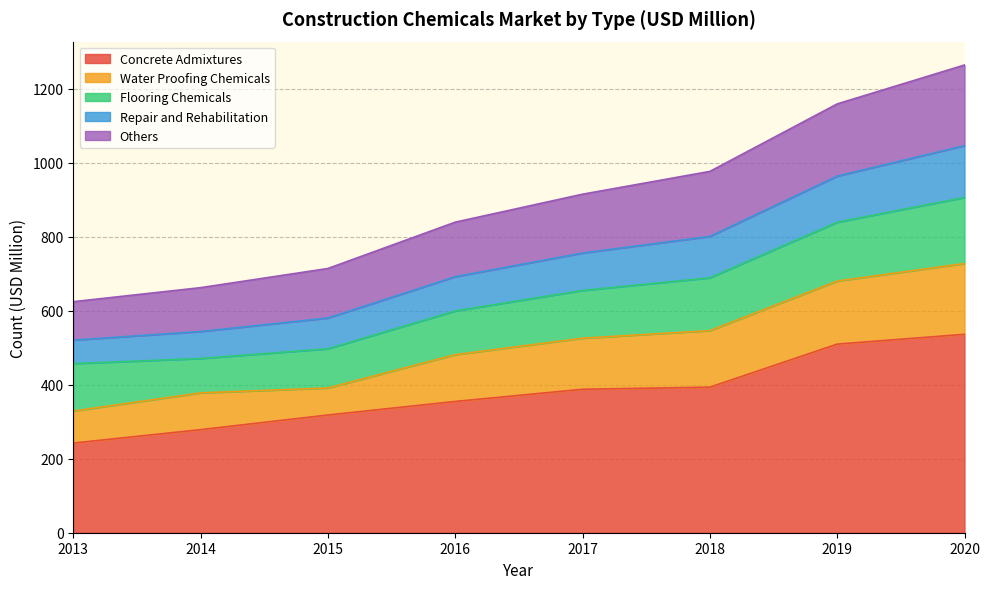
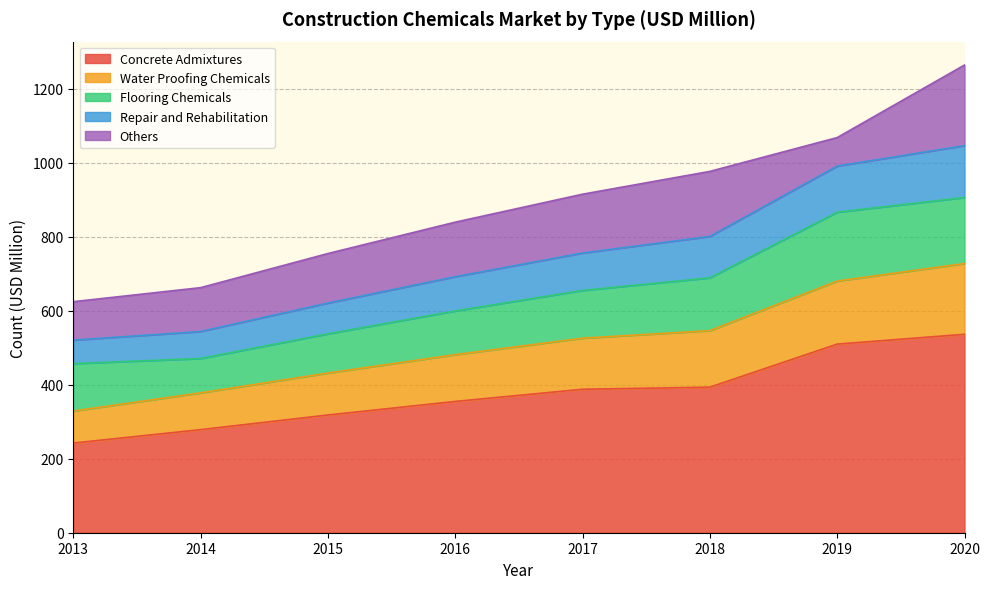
  {
    "Concrete Admixtures": {
      "2013": 240,
      "2014": 280,
      "2015": 320,
      "2016": 350,
      "2017": 390,
      "2018": 390,
      "2019": 510,
      "2020": 540
    },
    "Water Proofing Chemicals": {
      "2013": 90,
      "2014": 100,
-     "2015": 70,
+     "2015": 110,
      "2016": 130,
      "2017": 140,
      "2018": 150,
      "2019": 170,
      "2020": 190
    },
    "Flooring Chemicals": {
      "2013": 130,
      "2014": 90,
      "2015": 110,
      "2016": 120,
      "2017": 130,
      "2018": 140,
-     "2019": 160,
+     "2019": 190,
      "2020": 180
    },
    "Repair and Rehabilitation": {
      "2013": 60,
      "2014": 70,
      "2015": 80,
      "2016": 90,
      "2017": 100,
      "2018": 110,
      "2019": 120,
      "2020": 140
    },
    "Others": {
      "2013": 100,
      "2014": 120,
      "2015": 130,
      "2016": 150,
      "2017": 160,
      "2018": 180,
-     "2019": 200,
+     "2019": 80,
      "2020": 220
    }
  }
